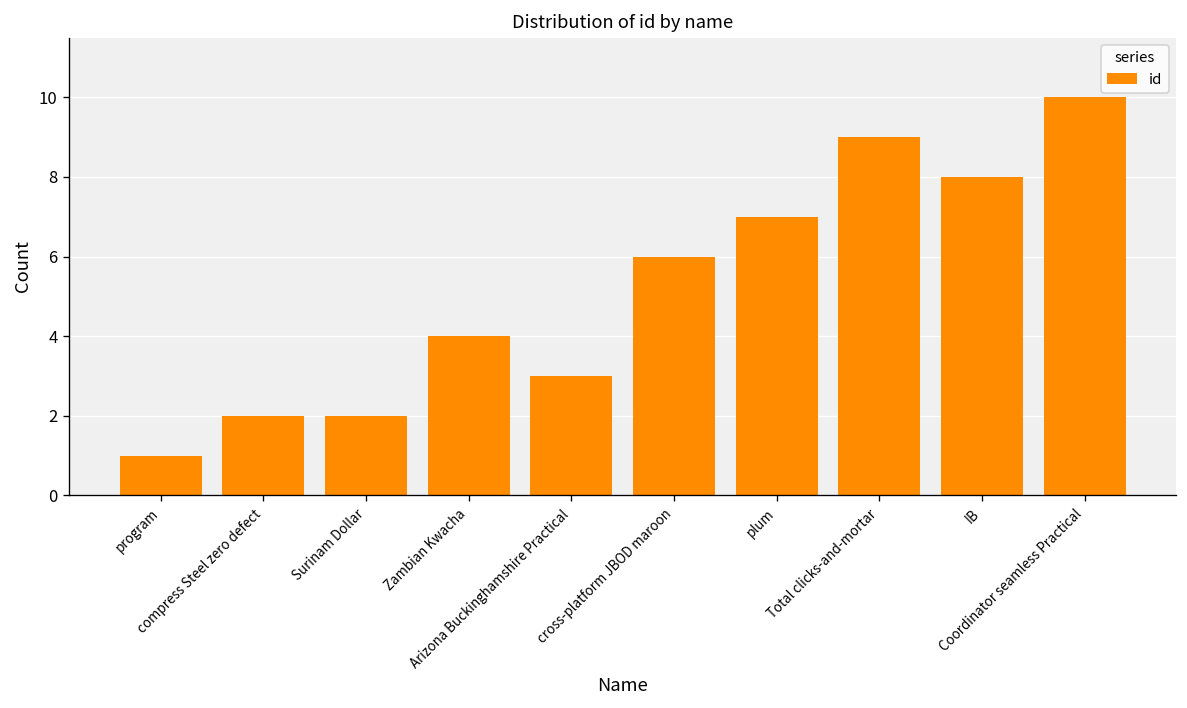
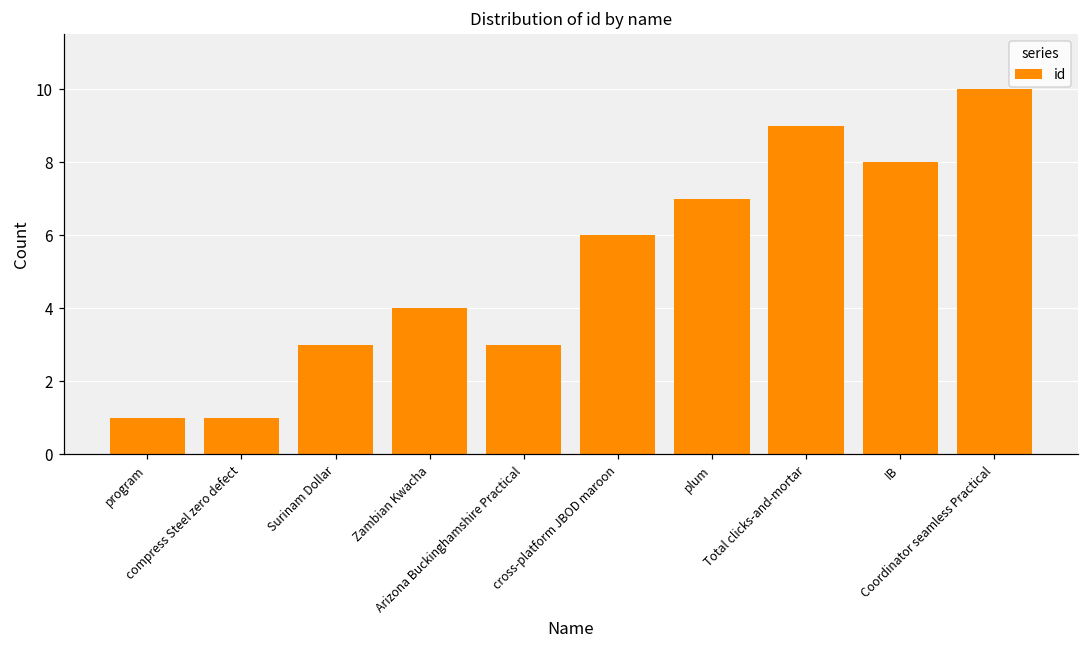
  {
    "program": 1,
-   "compress Steel zero defect": 2,
-   "Surinam Dollar": 2,
+   "compress Steel zero defect": 1,
+   "Surinam Dollar": 3,
    "Zambian Kwacha": 4,
    "Arizona Buckinghamshire Practical": 3,
    "cross-platform JBOD maroon": 6,
    "plum": 7,
    "Total clicks-and-mortar": 9,
    "IB": 8,
    "Coordinator seamless Practical": 10
  }
